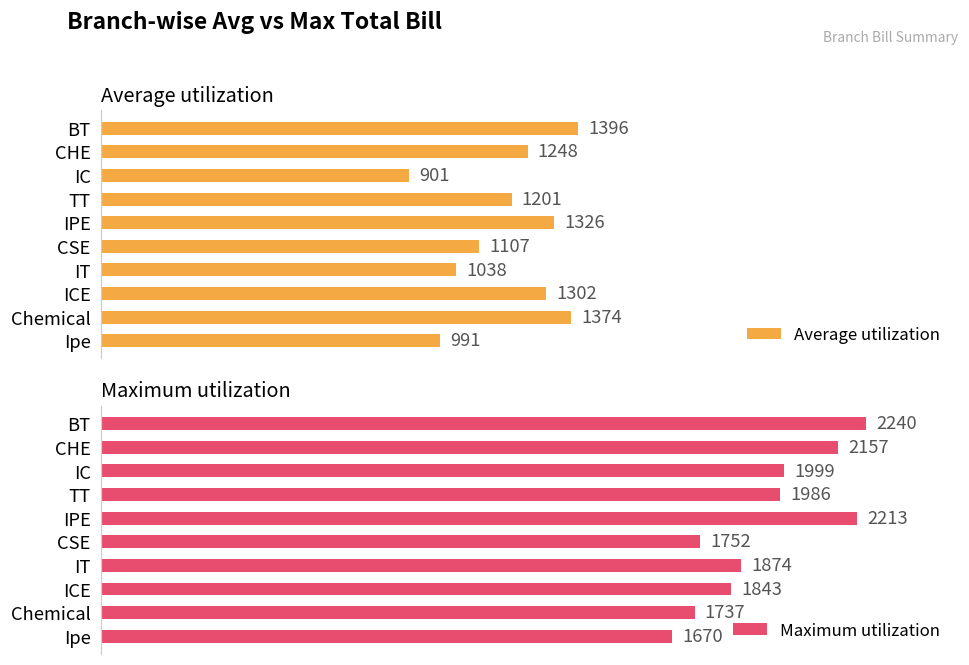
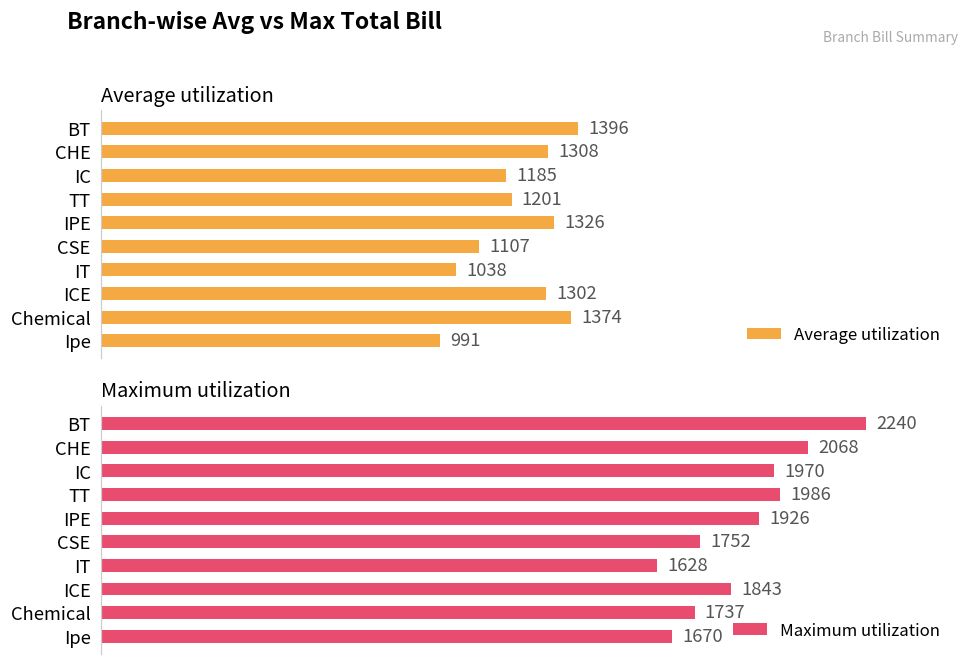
  {
    "Average utilization": {
      "BT": 1396,
-     "CHE": 1248,
-     "IC": 901,
+     "CHE": 1308,
+     "IC": 1185,
      "TT": 1201,
      "IPE": 1326,
      "CSE": 1107,
      "IT": 1038,
      "ICE": 1302,
      "Chemical": 1374,
      "Ipe": 991
    },
    "Maximum utilization": {
      "BT": 2240,
-     "CHE": 2157,
-     "IC": 1999,
+     "CHE": 2068,
+     "IC": 1970,
      "TT": 1986,
-     "IPE": 2213,
+     "IPE": 1926,
      "CSE": 1752,
-     "IT": 1874,
+     "IT": 1628,
      "ICE": 1843,
      "Chemical": 1737,
      "Ipe": 1670
    }
  }
